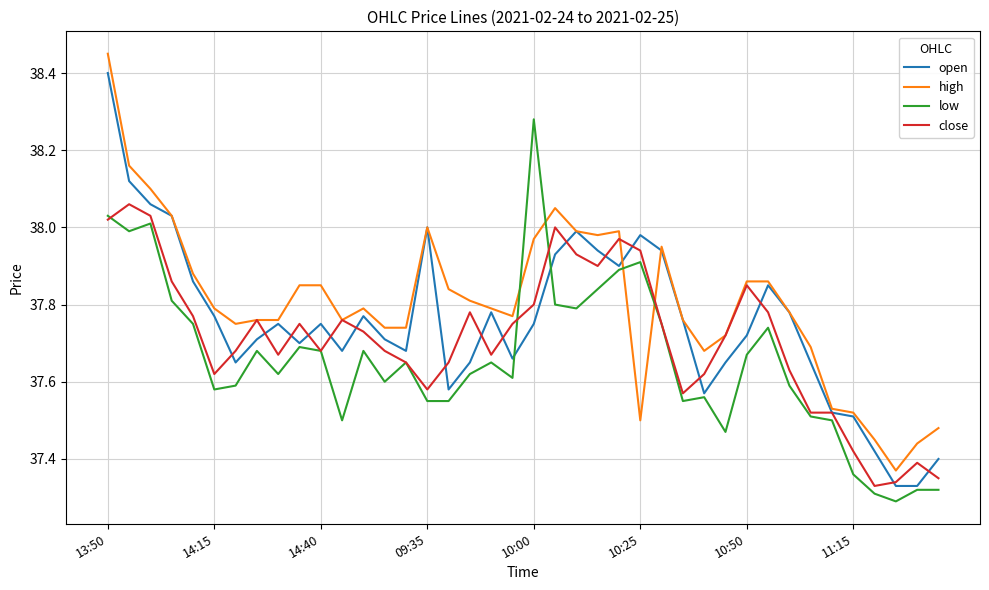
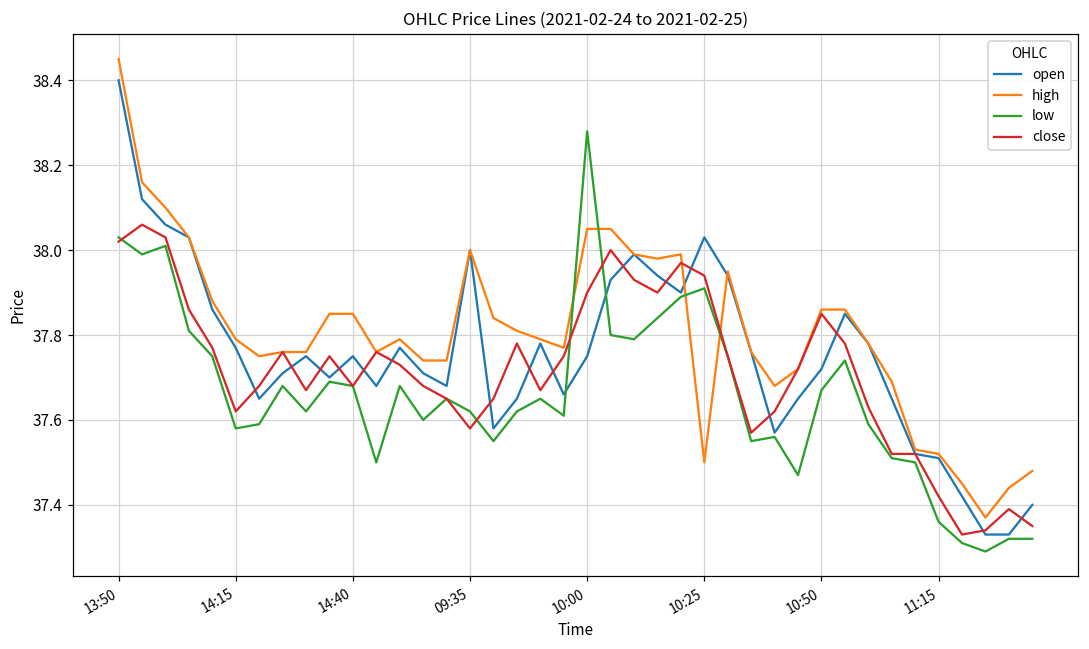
  {
    "open": {
      "13:50": 38.40,
      "14:15": 37.77,
      "14:40": 37.75,
      "10:00": 37.75,
-     "10:25": 37.98,
+     "10:25": 38.03,
      "10:50": 37.72,
      "11:15": 37.51
    },
    "high": {
      "13:50": 38.45,
      "14:15": 37.79,
      "14:40": 37.85,
-     "10:00": 37.97,
+     "10:00": 38.05,
      "10:25": 37.50,
      "10:50": 37.86,
      "11:15": 37.52
    },
    "low": {
      "13:50": 38.03,
      "14:15": 37.58,
-     "09:35": 37.55,
+     "09:35": 37.62,
      "10:00": 38.28,
      "10:25": 37.91,
      "10:50": 37.67,
      "11:15": 37.36
    },
    "close": {
      "13:50": 38.02,
      "14:15": 37.62,
      "09:35": 37.58,
-     "10:00": 37.8,
+     "10:00": 37.9,
      "10:25": 37.94,
      "10:50": 37.85,
      "11:15": 37.42
    }
  }
